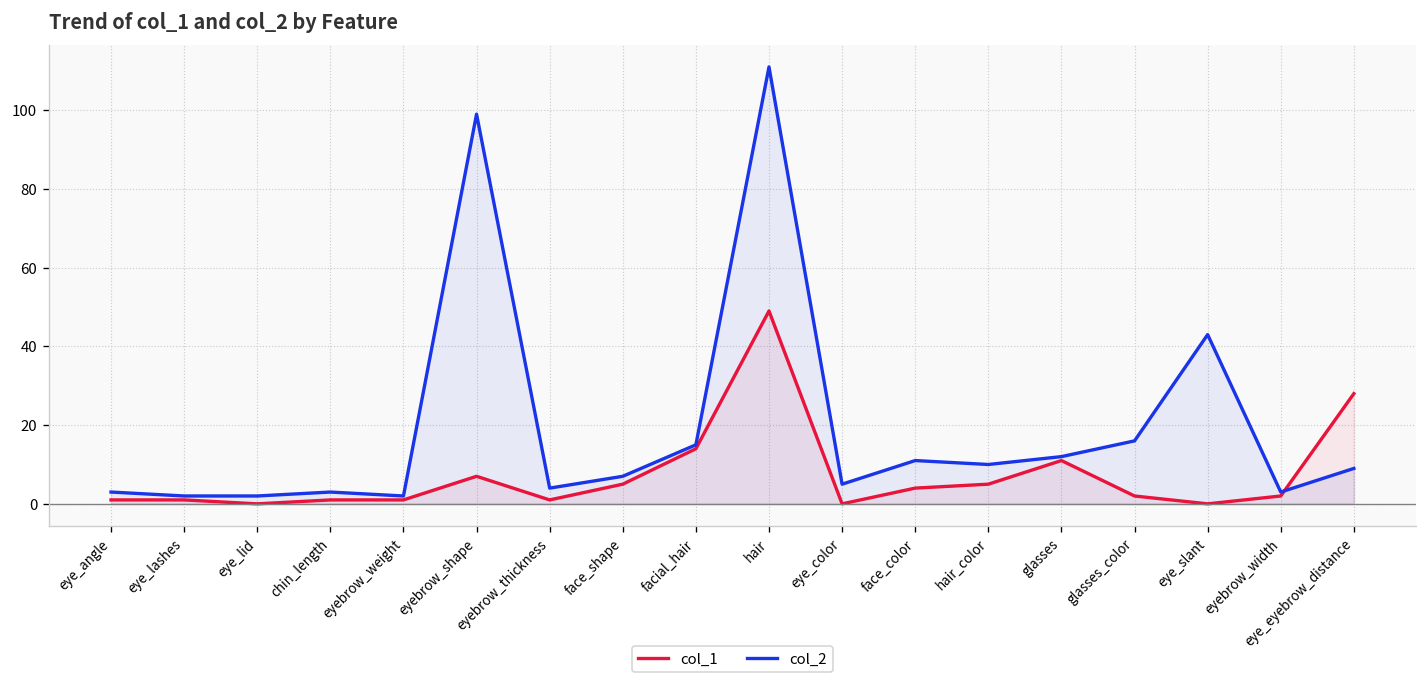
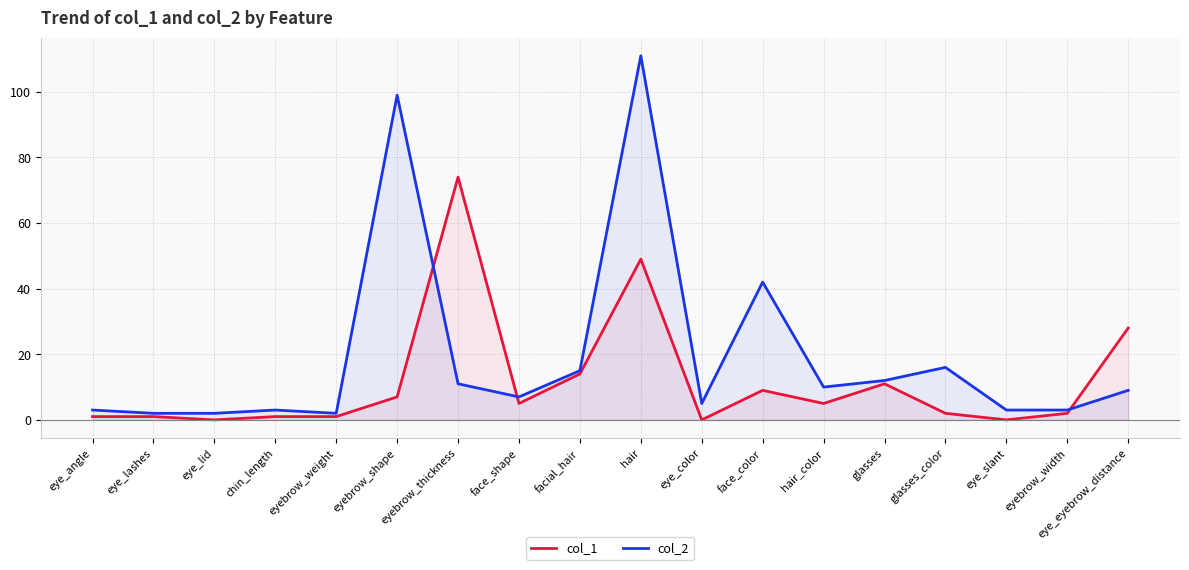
  {
    "col_1": {
      "eye_angle": 1,
      "eye_lashes": 1,
      "eye_lid": 0,
      "chin_length": 1,
      "eyebrow_weight": 1,
      "eyebrow_shape": 7,
-     "eyebrow_thickness": 1,
+     "eyebrow_thickness": 74,
      "face_shape": 5,
      "facial_hair": 14,
      "hair": 49,
      "eye_color": 0,
-     "face_color": 4,
+     "face_color": 9,
      "hair_color": 5,
      "glasses": 11,
      "glasses_color": 2,
      "eye_slant": 0,
      "eyebrow_width": 2,
      "eye_eyebrow_distance": 28
    },
    "col_2": {
      "eye_angle": 3,
      "eye_lashes": 2,
      "eye_lid": 2,
      "chin_length": 3,
      "eyebrow_weight": 2,
      "eyebrow_shape": 99,
-     "eyebrow_thickness": 4,
+     "eyebrow_thickness": 11,
      "face_shape": 7,
      "facial_hair": 15,
      "hair": 111,
      "eye_color": 5,
-     "face_color": 11,
+     "face_color": 42,
      "hair_color": 10,
      "glasses": 12,
      "glasses_color": 16,
-     "eye_slant": 43,
+     "eye_slant": 3,
      "eyebrow_width": 3,
      "eye_eyebrow_distance": 9
    }
  }
